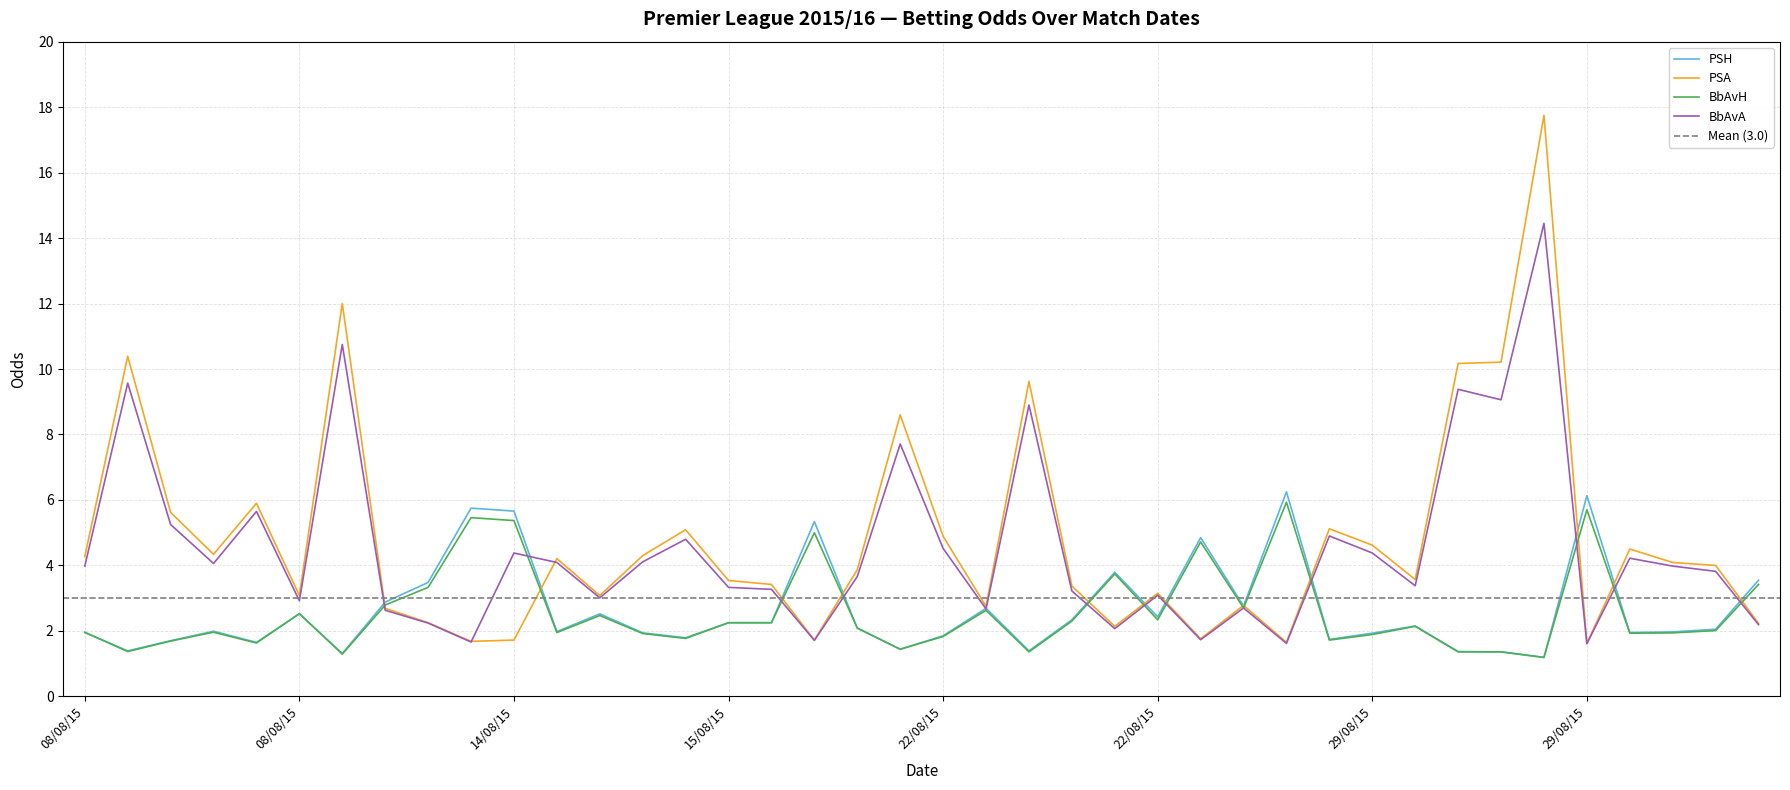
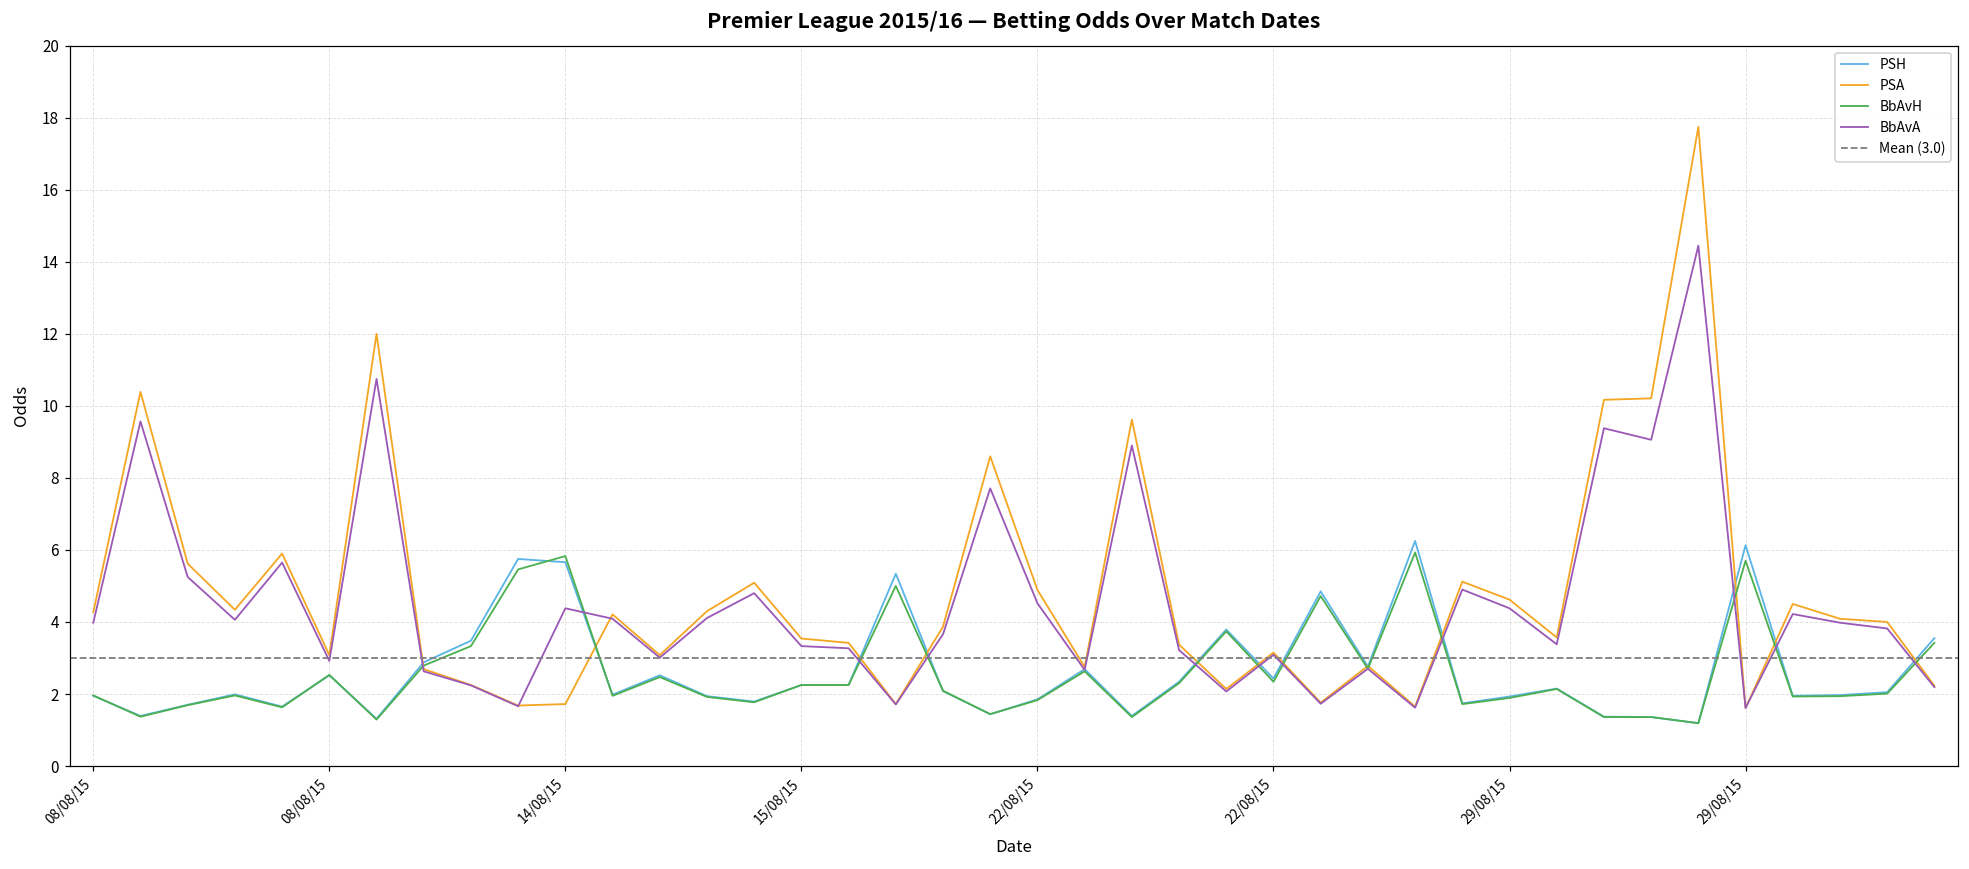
  {
    "PSH": {
      "14/08/15": 5.7
    },
    "PSA": {
      "14/08/15": 1.7
    },
    "BbAvH": {
-     "14/08/15": 5.4
+     "14/08/15": 5.8
    },
    "BbAvA": {
      "14/08/15": 4.4
    }
  }
